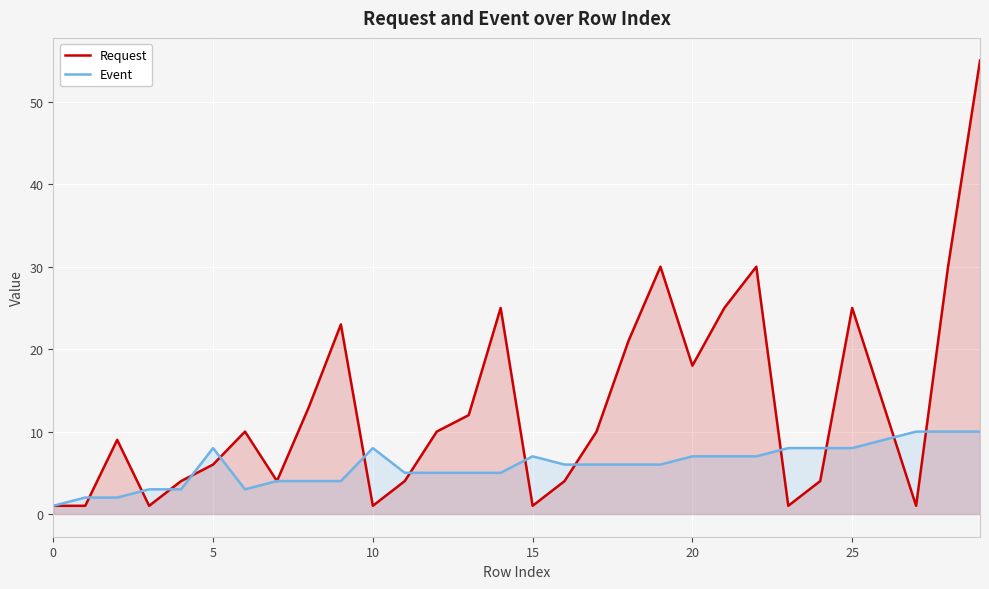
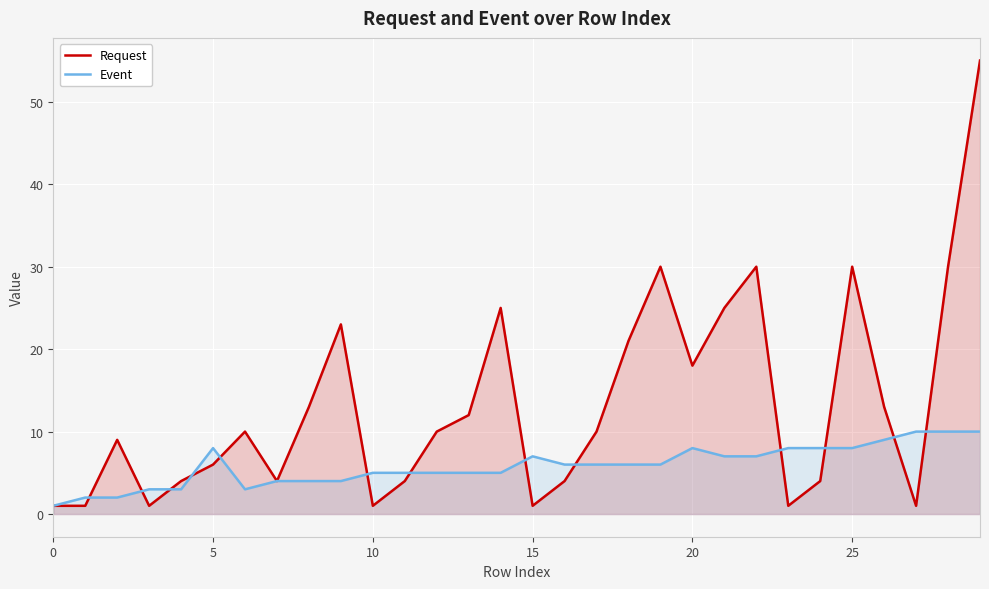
  {
    "Request": {
      "5": 6,
      "10": 1,
      "15": 1,
      "20": 18,
-     "25": 25
+     "25": 30
    },
    "Event": {
      "5": 8,
-     "10": 8,
+     "10": 5,
      "15": 7,
-     "20": 7,
+     "20": 8,
      "25": 8
    }
  }
